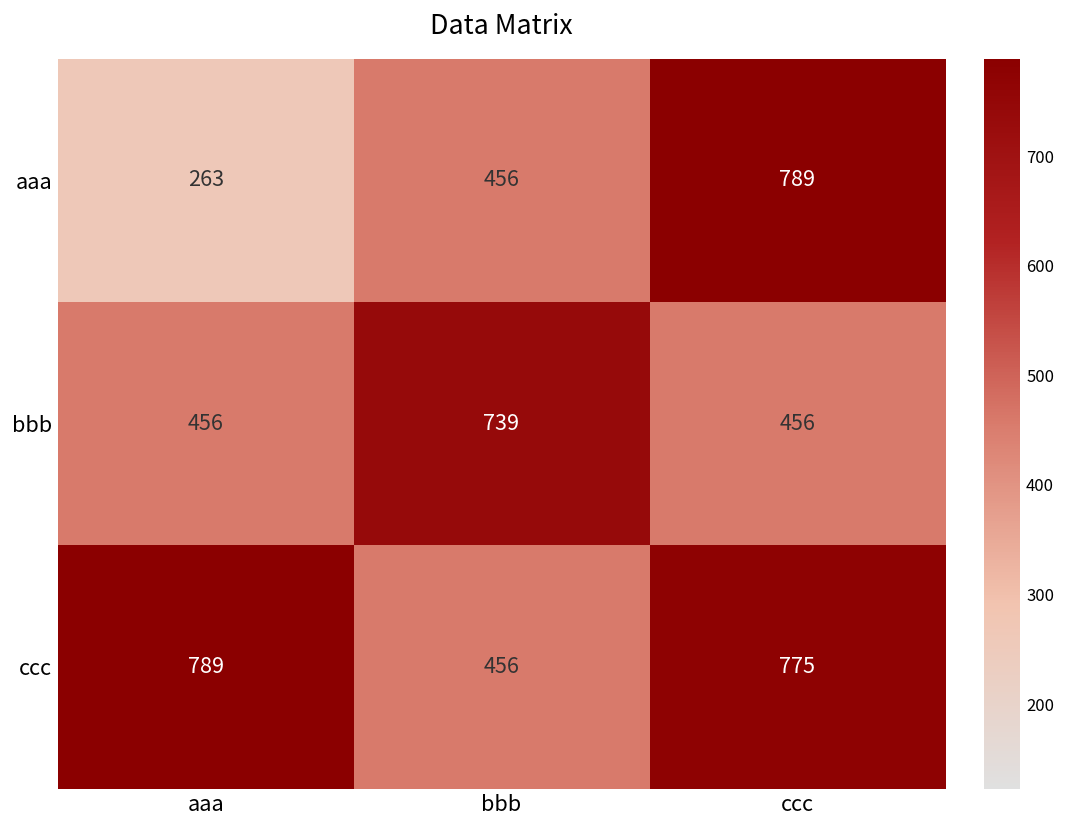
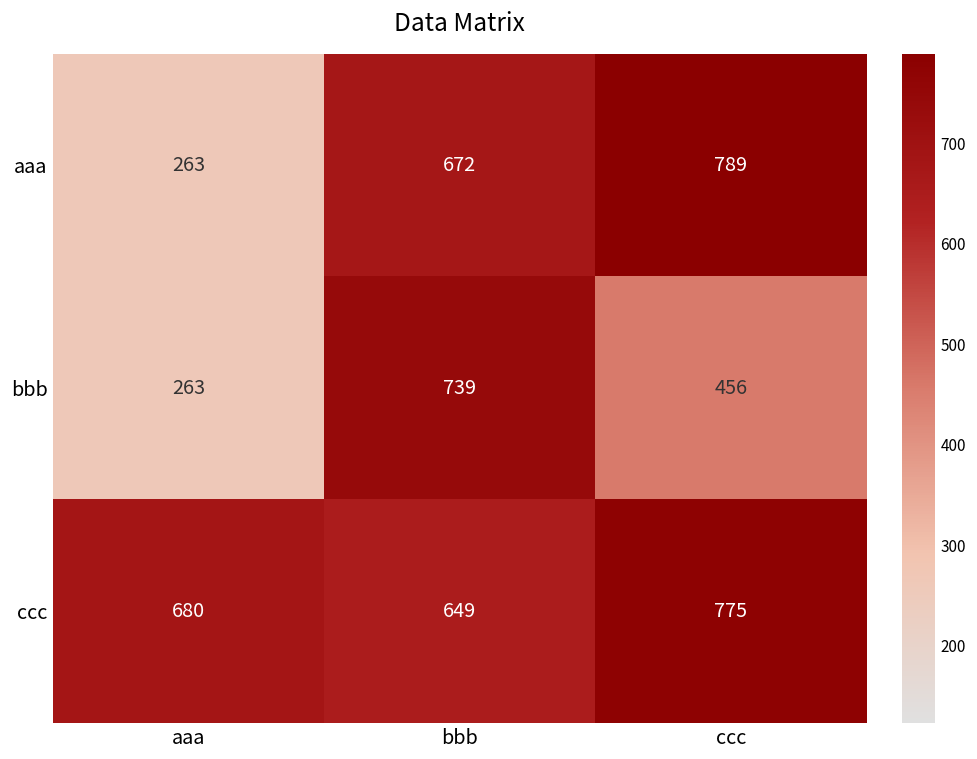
  {
    "aaa": {
      "aaa": 263,
-     "bbb": 456,
+     "bbb": 672,
      "ccc": 789
    },
    "bbb": {
-     "aaa": 456,
+     "aaa": 263,
      "bbb": 739,
      "ccc": 456
    },
    "ccc": {
-     "aaa": 789,
-     "bbb": 456,
+     "aaa": 680,
+     "bbb": 649,
      "ccc": 775
    }
  }
